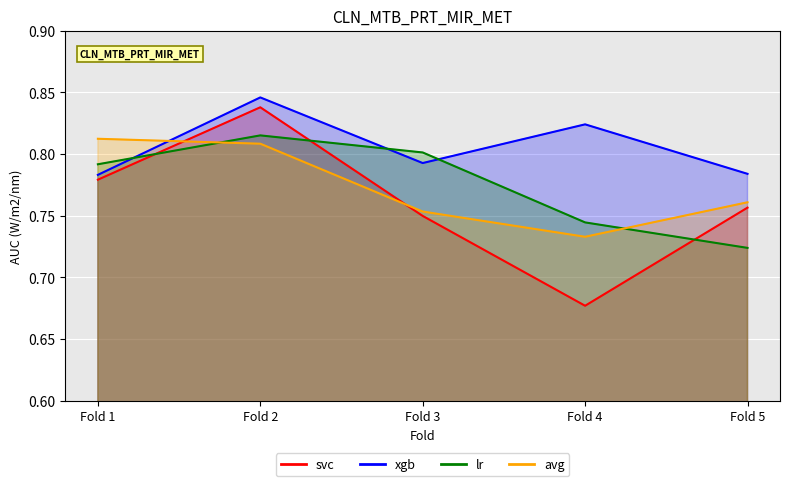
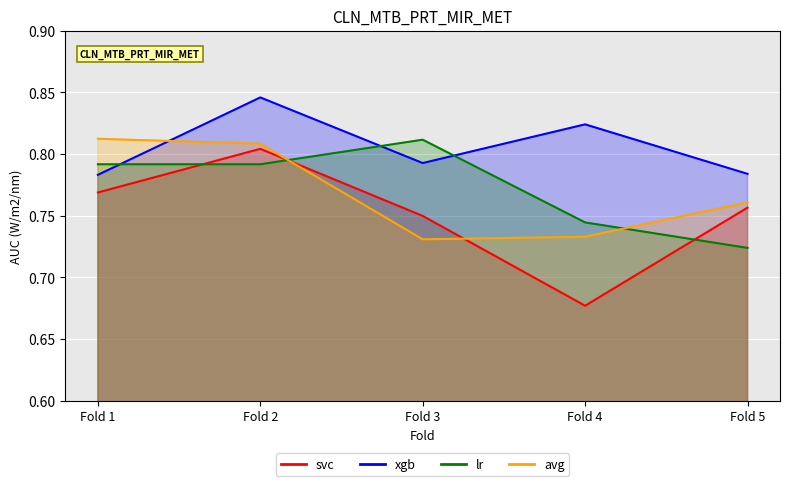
  {
    "svc": {
-     "Fold 1": 0.779,
-     "Fold 2": 0.838,
+     "Fold 1": 0.769,
+     "Fold 2": 0.804,
      "Fold 3": 0.750,
      "Fold 4": 0.677,
      "Fold 5": 0.757
    },
    "xgb": {
      "Fold 1": 0.783,
      "Fold 2": 0.846,
      "Fold 3": 0.793,
      "Fold 4": 0.824,
      "Fold 5": 0.784
    },
    "lr": {
      "Fold 1": 0.792,
-     "Fold 2": 0.815,
-     "Fold 3": 0.801,
+     "Fold 2": 0.792,
+     "Fold 3": 0.812,
      "Fold 4": 0.745,
      "Fold 5": 0.724
    },
    "avg": {
      "Fold 1": 0.812,
      "Fold 2": 0.808,
-     "Fold 3": 0.753,
+     "Fold 3": 0.731,
      "Fold 4": 0.733,
      "Fold 5": 0.761
    }
  }
